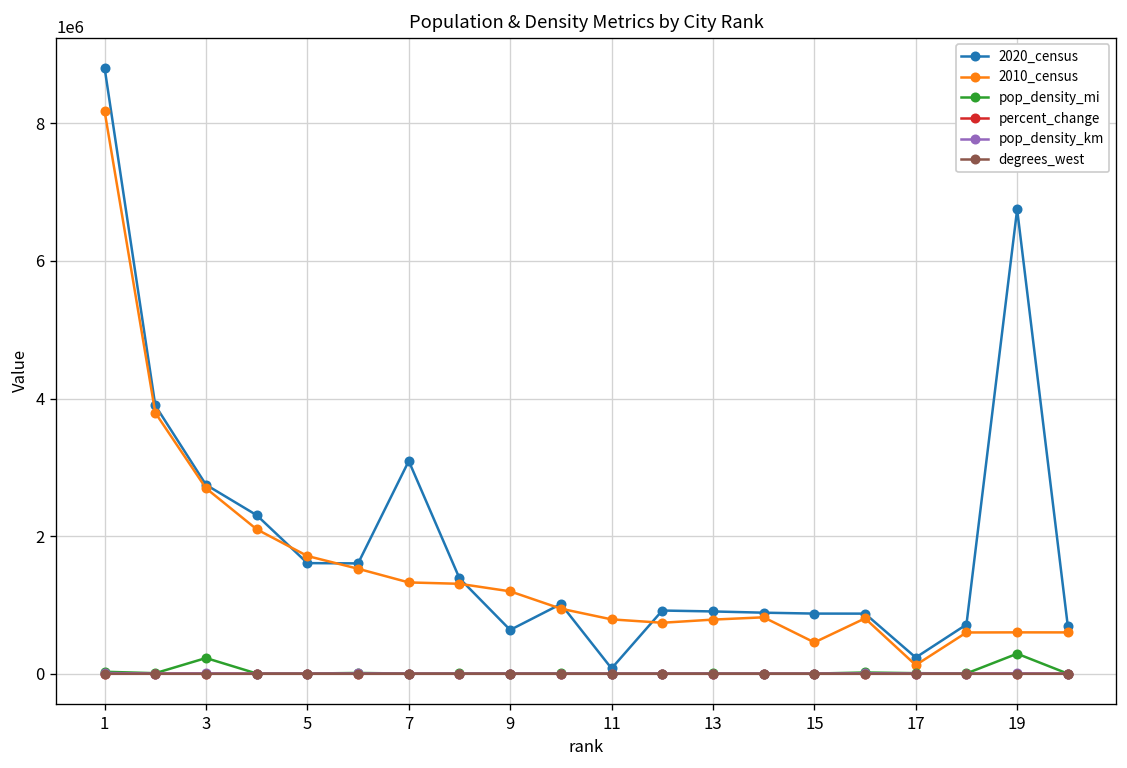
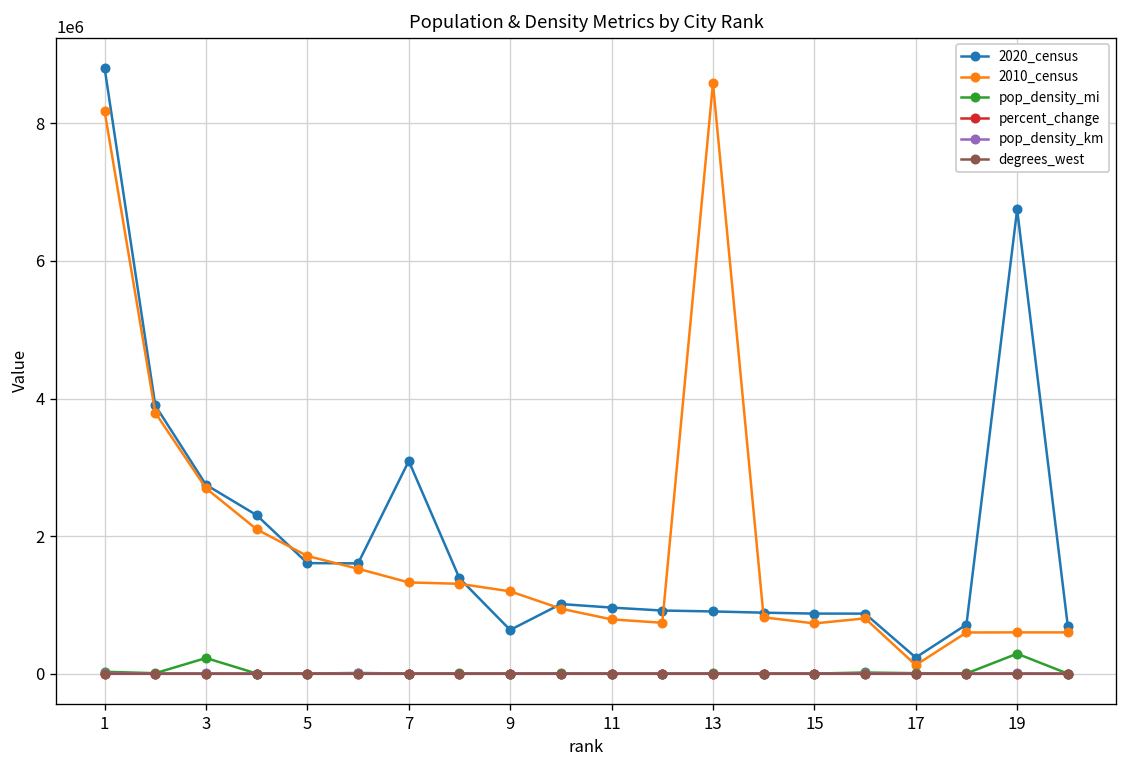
  {
    "2020_census": {
      "1": 8800000,
      "3": 2700000,
      "5": 1600000,
      "7": 3100000,
      "9": 600000,
-     "11": 100000,
+     "11": 1000000,
      "13": 900000,
      "15": 900000,
      "17": 200000,
      "19": 6700000
    },
    "2010_census": {
      "1": 8200000,
      "3": 2700000,
      "5": 1700000,
      "7": 1300000,
      "9": 1200000,
      "11": 800000,
-     "13": 800000,
-     "15": 500000,
+     "13": 8600000,
+     "15": 700000,
      "17": 100000,
      "19": 600000
    },
    "pop_density_mi": {
      "3": 200000,
      "19": 300000
    }
  }
